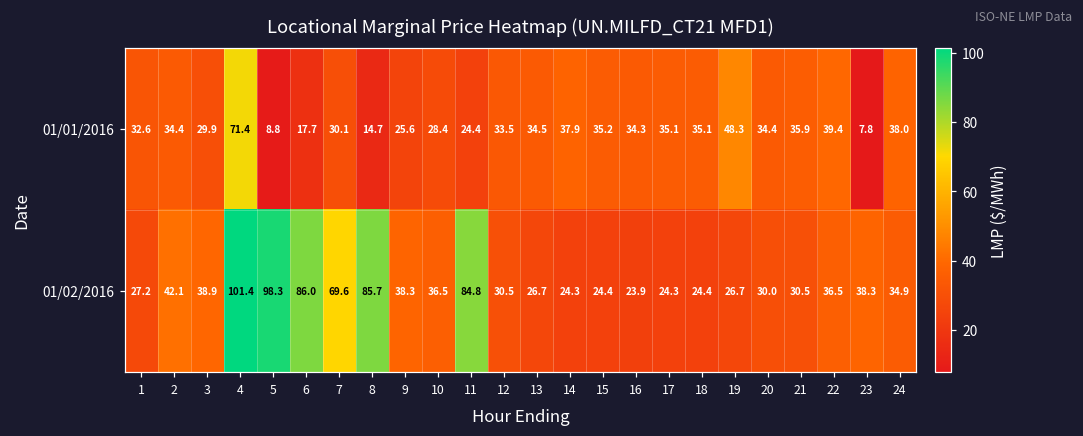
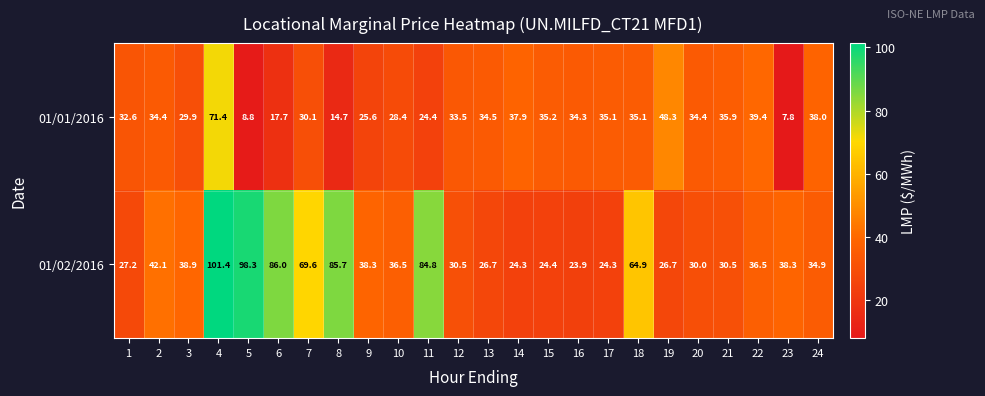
  {
    "01/01/2016": {
      "1": 32.6,
      "2": 34.4,
      "3": 29.9,
      "4": 71.4,
      "5": 8.8,
      "6": 17.7,
      "7": 30.1,
      "8": 14.7,
      "9": 25.6,
      "10": 28.4,
      "11": 24.4,
      "12": 33.5,
      "13": 34.5,
      "14": 37.9,
      "15": 35.2,
      "16": 34.3,
      "17": 35.1,
      "18": 35.1,
      "19": 48.3,
      "20": 34.4,
      "21": 35.9,
      "22": 39.4,
      "23": 7.8,
      "24": 38.0
    },
    "01/02/2016": {
      "1": 27.2,
      "2": 42.1,
      "3": 38.9,
      "4": 101.4,
      "5": 98.3,
      "6": 86.0,
      "7": 69.6,
      "8": 85.7,
      "9": 38.3,
      "10": 36.5,
      "11": 84.8,
      "12": 30.5,
      "13": 26.7,
      "14": 24.3,
      "15": 24.4,
      "16": 23.9,
      "17": 24.3,
-     "18": 24.4,
+     "18": 64.9,
      "19": 26.7,
      "20": 30.0,
      "21": 30.5,
      "22": 36.5,
      "23": 38.3,
      "24": 34.9
    }
  }
